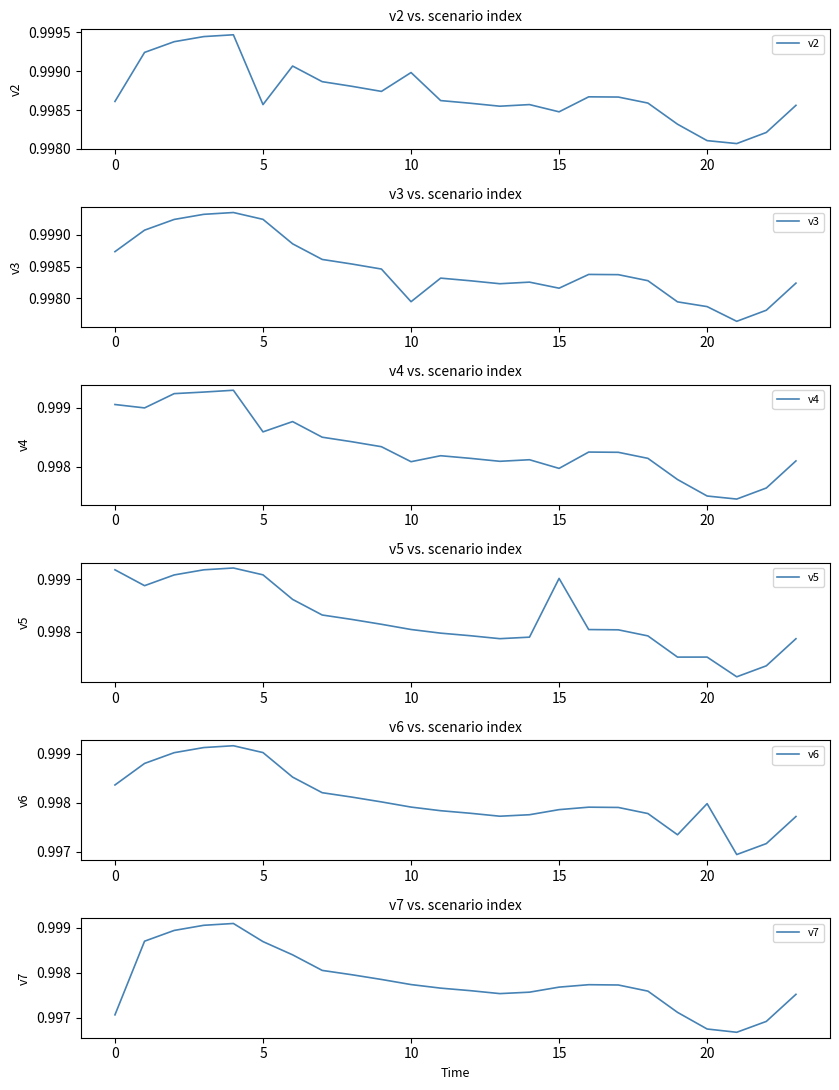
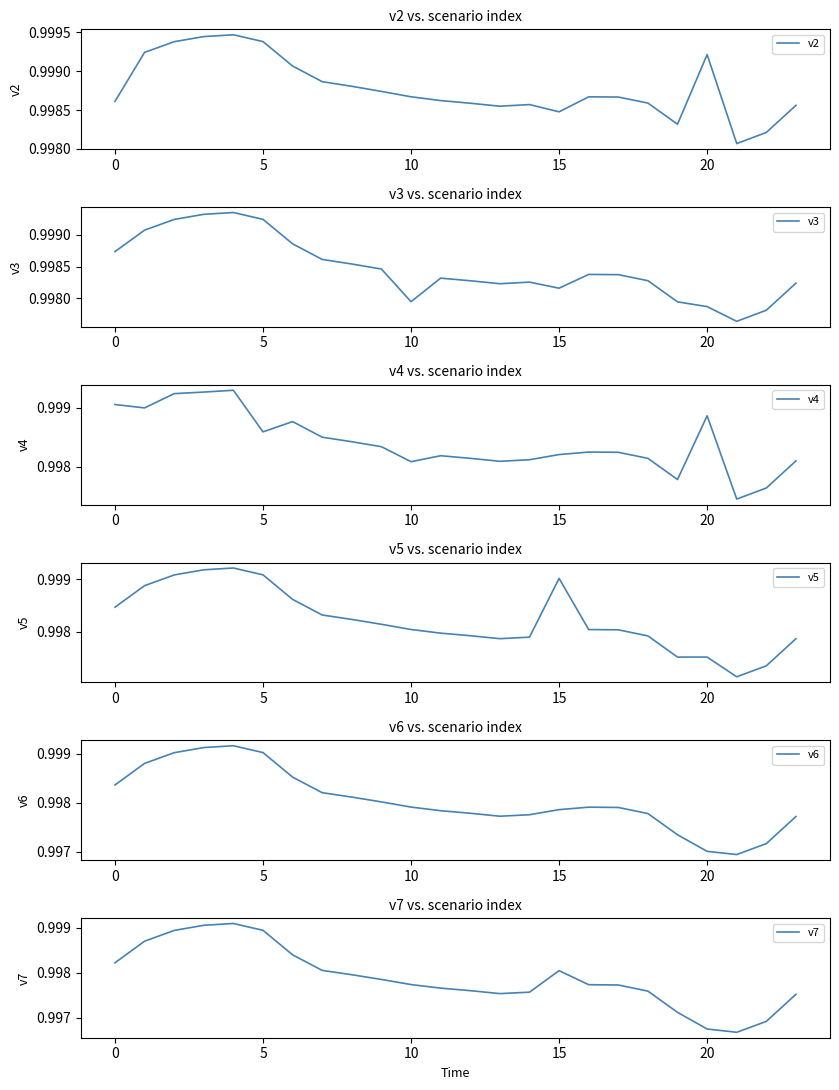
  {
    "v2 vs. scenario index": {
      "0": 0.9986,
-     "5": 0.9986,
-     "10": 0.9990,
+     "5": 0.9994,
+     "10": 0.9987,
      "15": 0.9985,
-     "20": 0.9981
+     "20": 0.9992
    },
    "v3 vs. scenario index": {
      "0": 0.9987,
      "5": 0.9992,
      "10": 0.9979,
      "15": 0.9982,
      "20": 0.9979
    },
    "v4 vs. scenario index": {
      "0": 0.9991,
      "5": 0.9986,
      "10": 0.9981,
-     "15": 0.9980,
-     "20": 0.9975
+     "15": 0.9982,
+     "20": 0.9989
    },
    "v5 vs. scenario index": {
-     "0": 0.9992,
+     "0": 0.9985,
      "5": 0.9991,
      "10": 0.9980,
      "15": 0.9990,
      "20": 0.9975
    },
    "v6 vs. scenario index": {
      "0": 0.9984,
      "5": 0.9990,
      "10": 0.9979,
      "15": 0.9979,
-     "20": 0.9980
+     "20": 0.9970
    },
    "v7 vs. scenario index": {
-     "0": 0.9971,
-     "5": 0.9987,
+     "0": 0.9982,
+     "5": 0.9989,
      "10": 0.9977,
-     "15": 0.9977,
+     "15": 0.9980,
      "20": 0.9967
    }
  }
